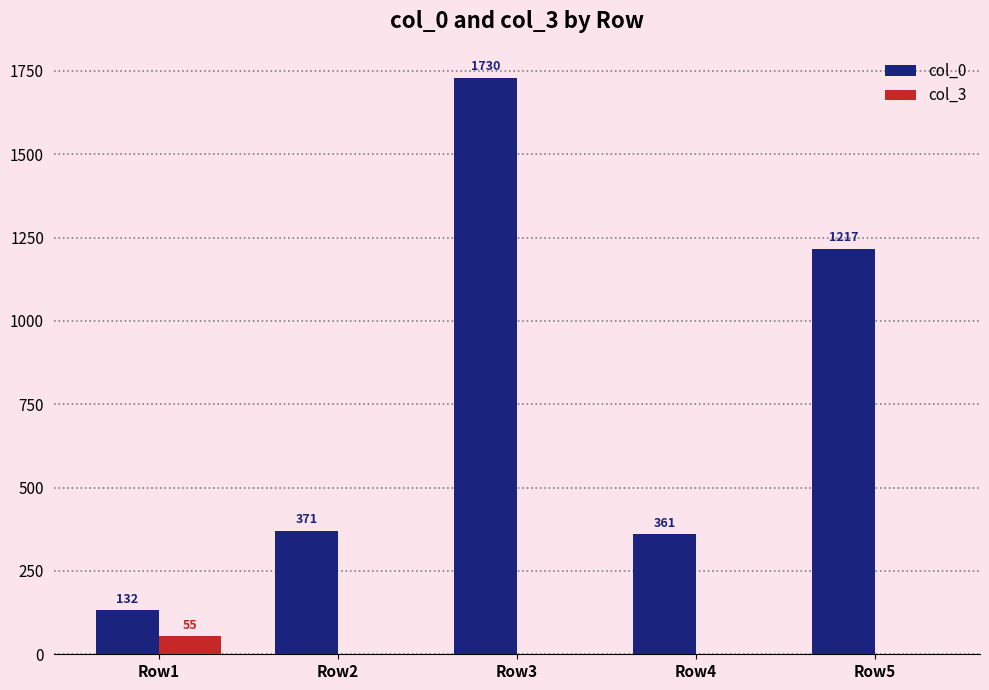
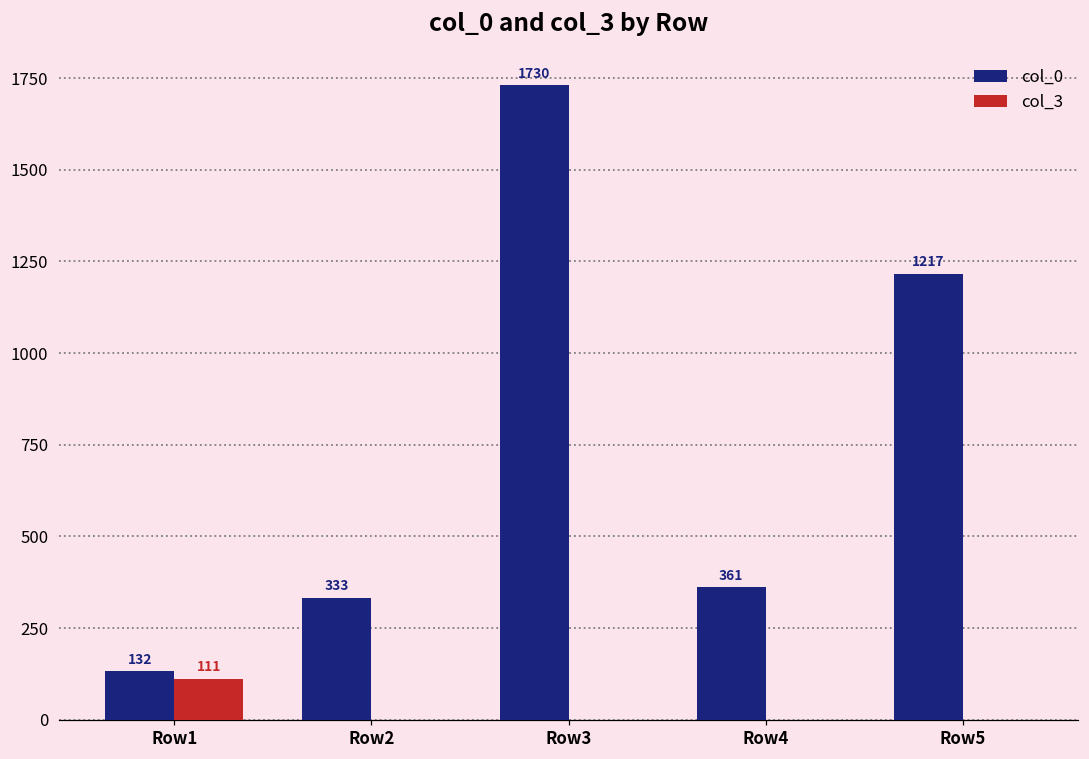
  {
    "col_0": {
      "Row1": 132,
-     "Row2": 371,
+     "Row2": 333,
      "Row3": 1730,
      "Row4": 361,
      "Row5": 1217
    },
    "col_3": {
-     "Row1": 55
+     "Row1": 111
    }
  }
